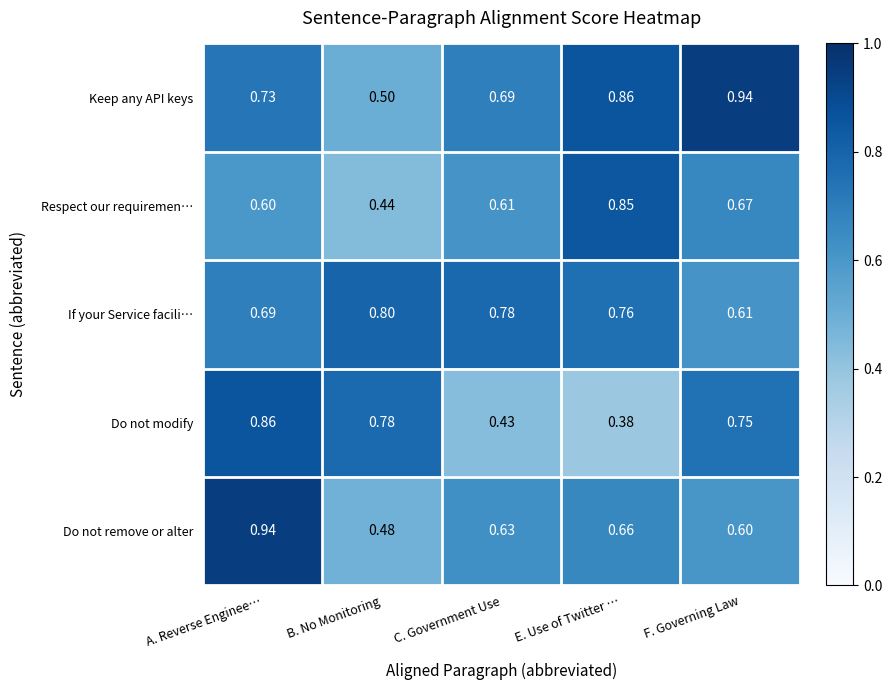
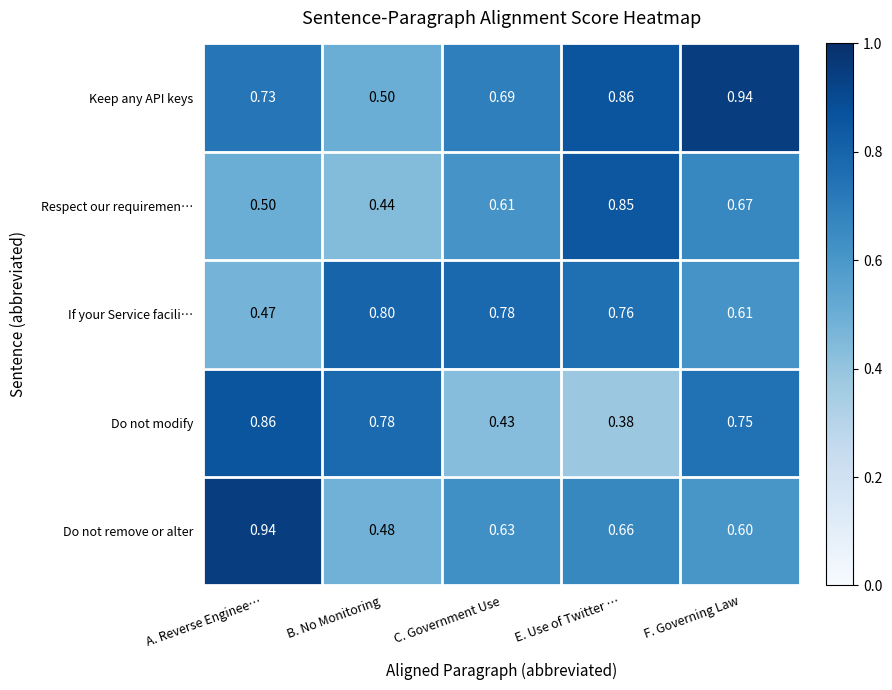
  {
    "Keep any API keys": {
      "A. Reverse Enginee…": 0.73,
      "B. No Monitoring": 0.50,
      "C. Government Use": 0.69,
      "E. Use of Twitter …": 0.86,
      "F. Governing Law": 0.94
    },
    "Respect our requiremen…": {
-     "A. Reverse Enginee…": 0.60,
+     "A. Reverse Enginee…": 0.50,
      "B. No Monitoring": 0.44,
      "C. Government Use": 0.61,
      "E. Use of Twitter …": 0.85,
      "F. Governing Law": 0.67
    },
    "If your Service facili…": {
-     "A. Reverse Enginee…": 0.69,
+     "A. Reverse Enginee…": 0.47,
      "B. No Monitoring": 0.80,
      "C. Government Use": 0.78,
      "E. Use of Twitter …": 0.76,
      "F. Governing Law": 0.61
    },
    "Do not modify": {
      "A. Reverse Enginee…": 0.86,
      "B. No Monitoring": 0.78,
      "C. Government Use": 0.43,
      "E. Use of Twitter …": 0.38,
      "F. Governing Law": 0.75
    },
    "Do not remove or alter": {
      "A. Reverse Enginee…": 0.94,
      "B. No Monitoring": 0.48,
      "C. Government Use": 0.63,
      "E. Use of Twitter …": 0.66,
      "F. Governing Law": 0.60
    }
  }
